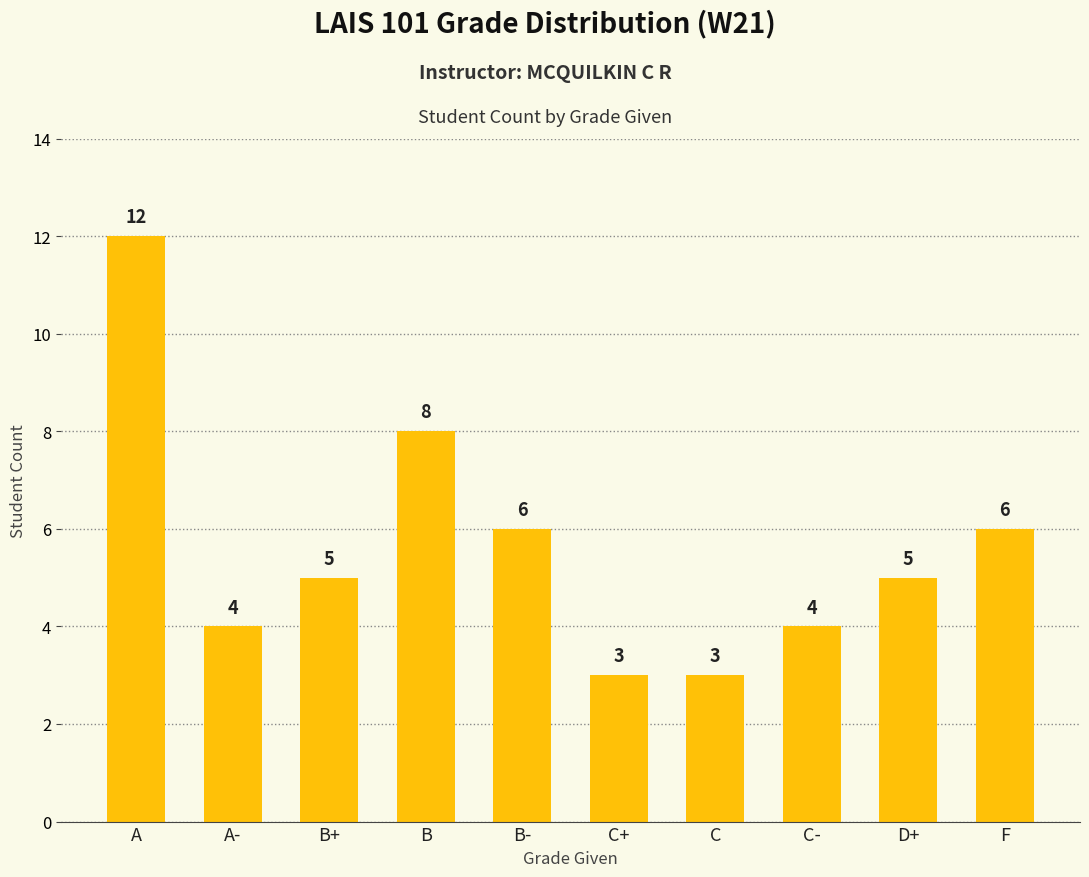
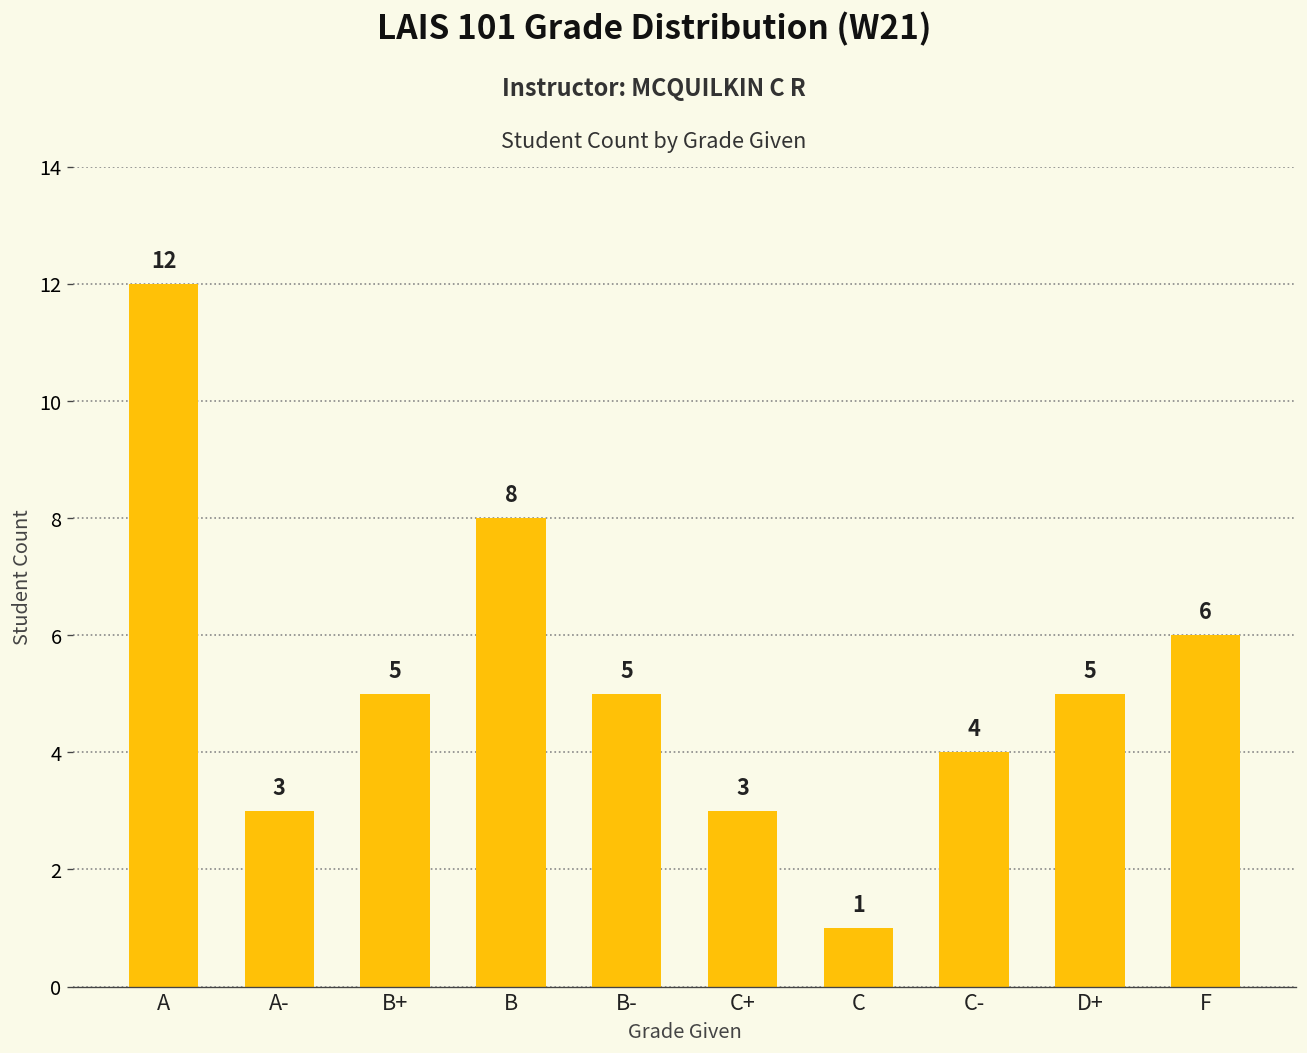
  {
    "A": 12,
-   "A-": 4,
+   "A-": 3,
    "B+": 5,
    "B": 8,
-   "B-": 6,
+   "B-": 5,
    "C+": 3,
-   "C": 3,
+   "C": 1,
    "C-": 4,
    "D+": 5,
    "F": 6
  }
